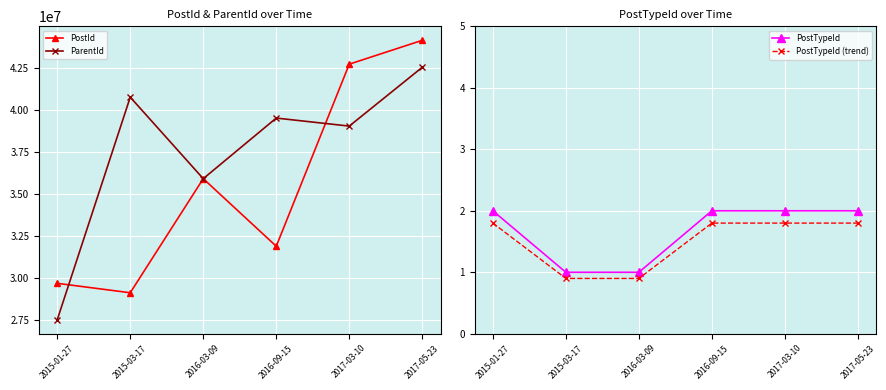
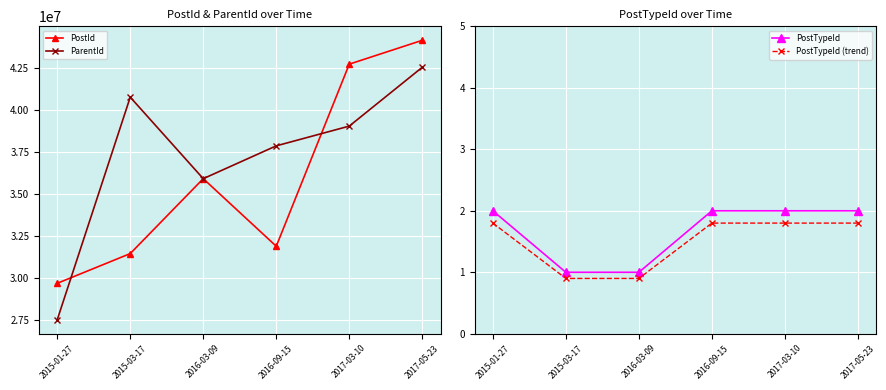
  {
    "PostId & ParentId over Time": {
      "PostId": {
        "2015-01-27": 29700000,
-       "2015-03-17": 29100000,
+       "2015-03-17": 31400000,
        "2016-09-15": 31900000,
        "2017-03-10": 42700000,
        "2017-05-23": 44100000
      },
      "ParentId": {
        "2015-01-27": 27500000,
        "2015-03-17": 40800000,
-       "2016-09-15": 39500000,
+       "2016-09-15": 37900000,
        "2017-03-10": 39000000,
        "2017-05-23": 42500000
      }
    },
    "PostTypeId over Time": {
      "PostTypeId": {
        "2015-01-27": 2.0,
        "2015-03-17": 1.0,
        "2016-03-09": 1.0,
        "2016-09-15": 2.0,
        "2017-03-10": 2.0,
        "2017-05-23": 2.0
      },
      "PostTypeId (trend)": {
        "2015-01-27": 1.8,
        "2015-03-17": 0.9,
        "2016-03-09": 0.9,
        "2016-09-15": 1.8,
        "2017-03-10": 1.8,
        "2017-05-23": 1.8
      }
    }
  }
